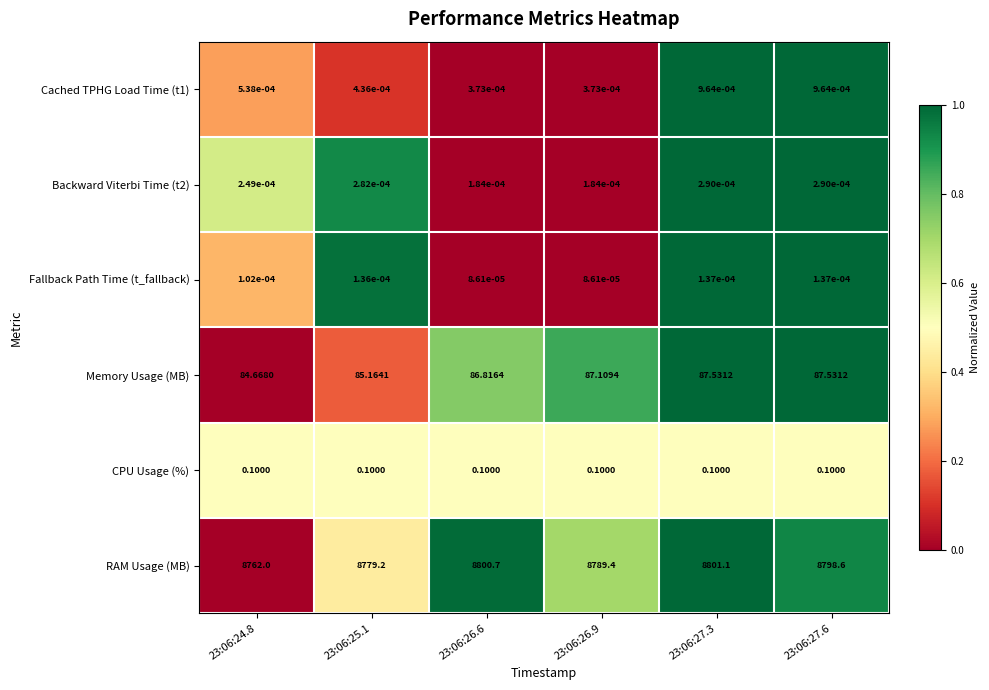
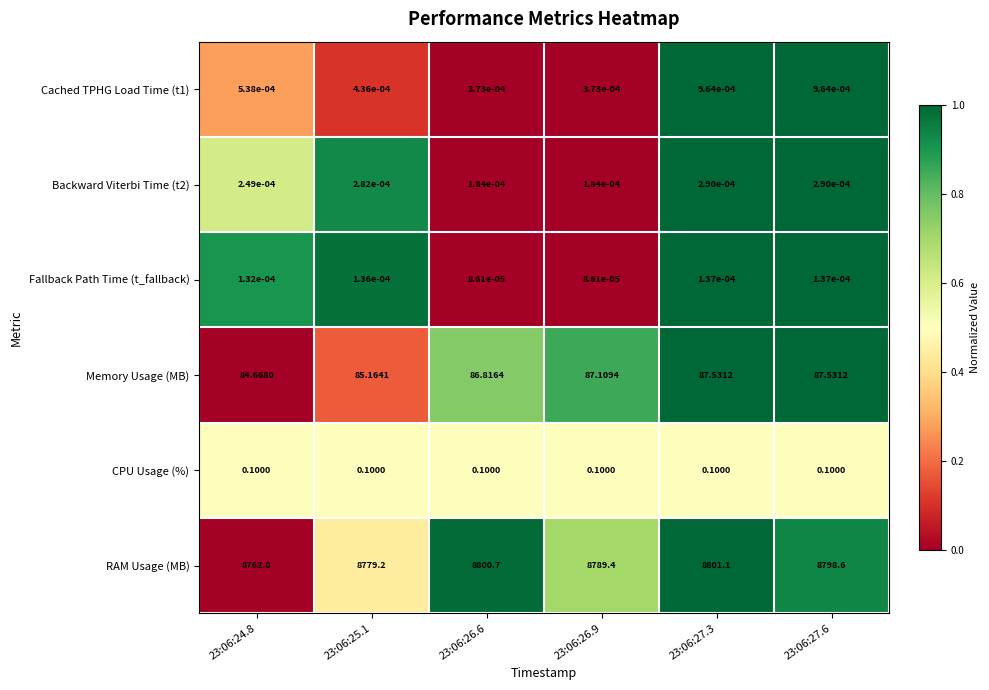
  {
    "Cached TPHG Load Time (t1)": {
      "23:06:24.8": "5.38e-04",
      "23:06:25.1": "4.36e-04",
      "23:06:26.6": "3.73e-04",
      "23:06:26.9": "3.73e-04",
      "23:06:27.3": "9.64e-04",
      "23:06:27.6": "9.64e-04"
    },
    "Backward Viterbi Time (t2)": {
      "23:06:24.8": "2.49e-04",
      "23:06:25.1": "2.82e-04",
      "23:06:26.6": "1.84e-04",
      "23:06:26.9": "1.84e-04",
      "23:06:27.3": "2.90e-04",
      "23:06:27.6": "2.90e-04"
    },
    "Fallback Path Time (t_fallback)": {
-     "23:06:24.8": "1.02e-04",
+     "23:06:24.8": "1.32e-04",
      "23:06:25.1": "1.36e-04",
      "23:06:26.6": "8.61e-05",
      "23:06:26.9": "8.61e-05",
      "23:06:27.3": "1.37e-04",
      "23:06:27.6": "1.37e-04"
    },
    "Memory Usage (MB)": {
      "23:06:24.8": "84.6680",
      "23:06:25.1": "85.1641",
      "23:06:26.6": "86.8164",
      "23:06:26.9": "87.1094",
      "23:06:27.3": "87.5312",
      "23:06:27.6": "87.5312"
    },
    "CPU Usage (%)": {
      "23:06:24.8": "0.1000",
      "23:06:25.1": "0.1000",
      "23:06:26.6": "0.1000",
      "23:06:26.9": "0.1000",
      "23:06:27.3": "0.1000",
      "23:06:27.6": "0.1000"
    },
    "RAM Usage (MB)": {
      "23:06:24.8": "8762.0",
      "23:06:25.1": "8779.2",
      "23:06:26.6": "8800.7",
      "23:06:26.9": "8789.4",
      "23:06:27.3": "8801.1",
      "23:06:27.6": "8798.6"
    }
  }
